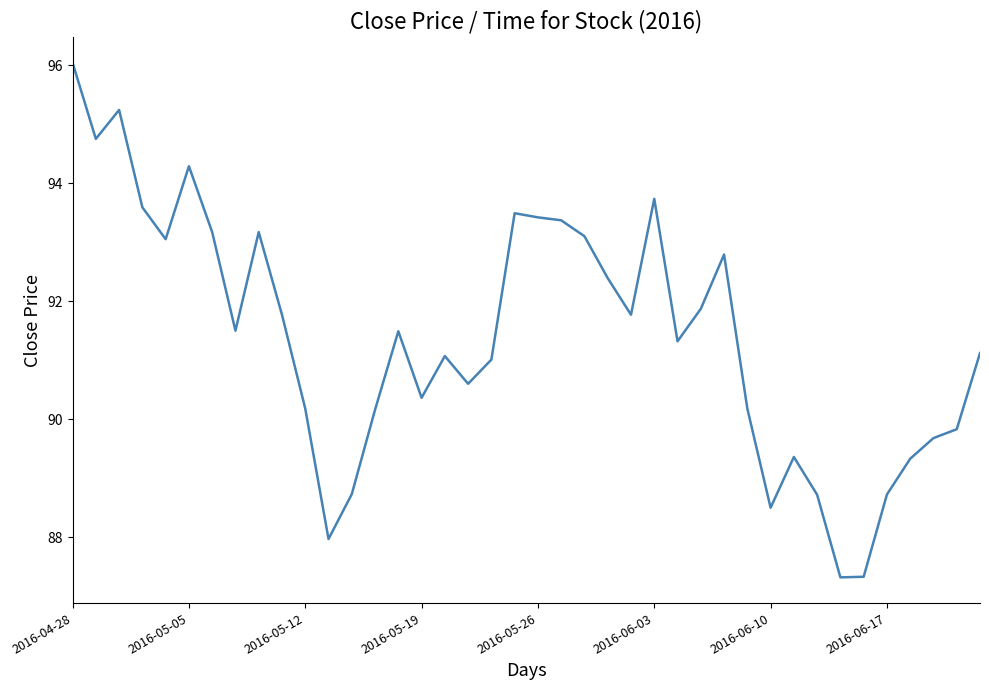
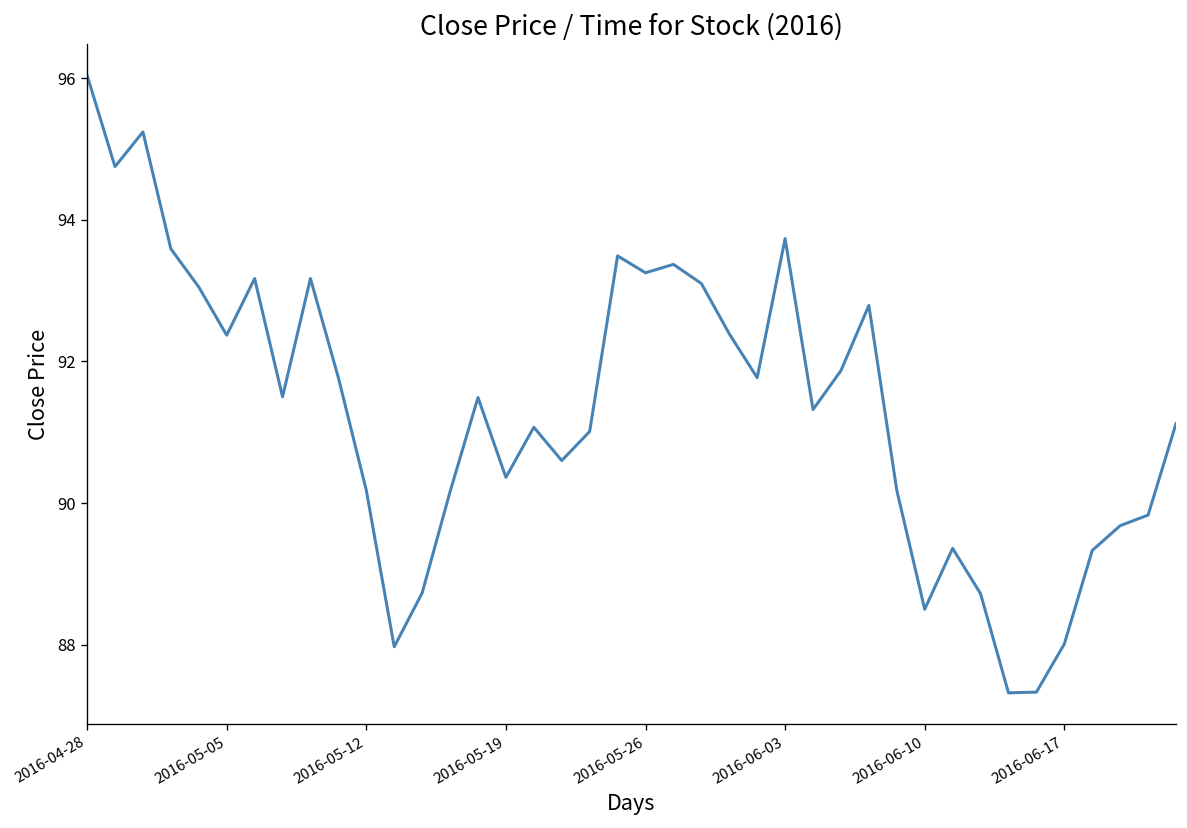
  {
    "2016-04-28": 96.0,
-   "2016-05-05": 94.3,
+   "2016-05-05": 92.4,
    "2016-05-12": 90.2,
    "2016-05-19": 90.4,
-   "2016-05-26": 93.4,
+   "2016-05-26": 93.3,
    "2016-06-03": 93.7,
    "2016-06-10": 88.5,
-   "2016-06-17": 88.7
+   "2016-06-17": 88.0
  }
